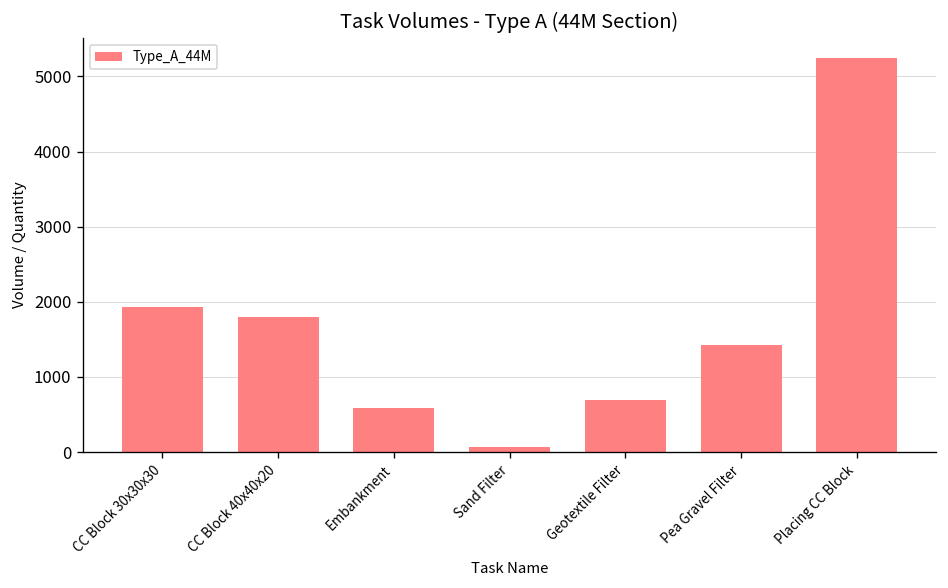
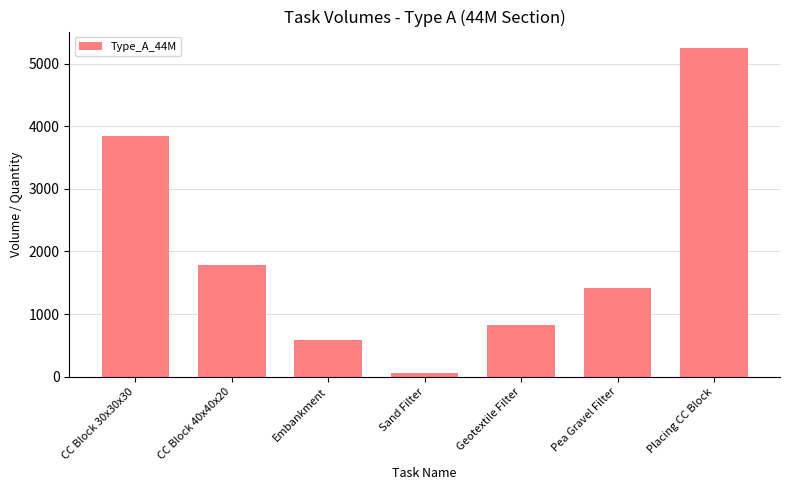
  {
-   "CC Block 30x30x30": 1900,
+   "CC Block 30x30x30": 3800,
    "CC Block 40x40x20": 1800,
    "Embankment": 600,
    "Sand Filter": 100,
-   "Geotextile Filter": 700,
+   "Geotextile Filter": 800,
    "Pea Gravel Filter": 1400,
    "Placing CC Block": 5300
  }
